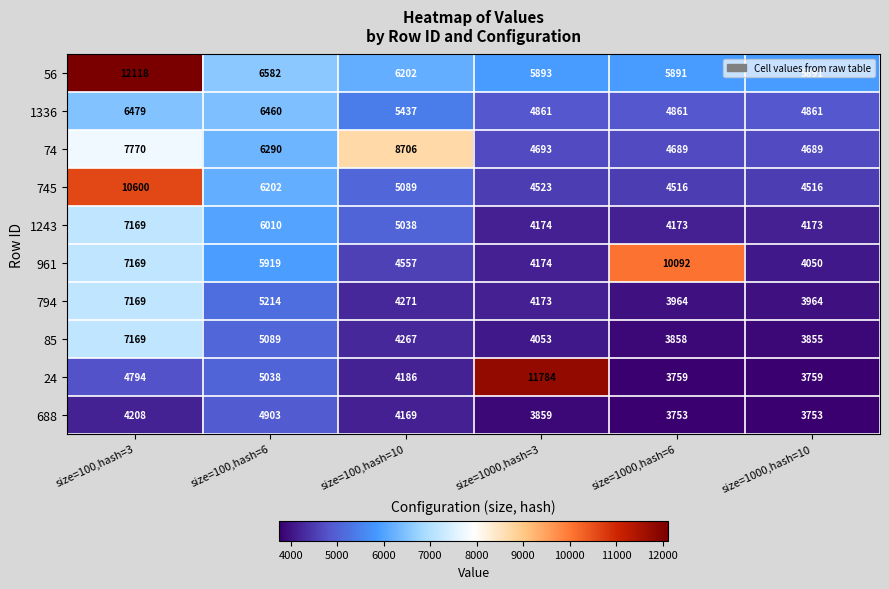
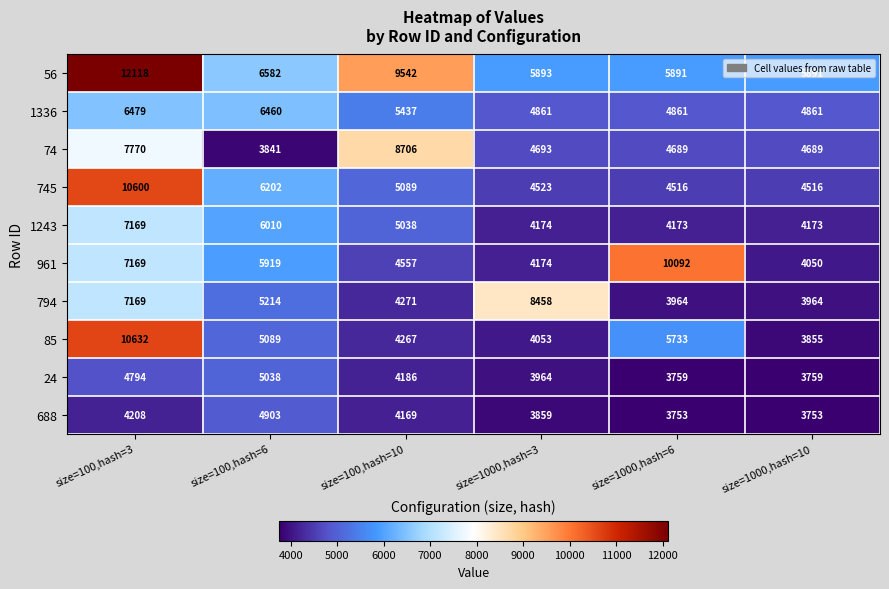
  {
    "56": {
      "size=100,hash=3": 12118,
      "size=100,hash=6": 6582,
-     "size=100,hash=10": 6202,
+     "size=100,hash=10": 9542,
      "size=1000,hash=3": 5893,
      "size=1000,hash=6": 5891
    },
    "1336": {
      "size=100,hash=3": 6479,
      "size=100,hash=6": 6460,
      "size=100,hash=10": 5437,
      "size=1000,hash=3": 4861,
      "size=1000,hash=6": 4861,
      "size=1000,hash=10": 4861
    },
    "74": {
      "size=100,hash=3": 7770,
-     "size=100,hash=6": 6290,
+     "size=100,hash=6": 3841,
      "size=100,hash=10": 8706,
      "size=1000,hash=3": 4693,
      "size=1000,hash=6": 4689,
      "size=1000,hash=10": 4689
    },
    "745": {
      "size=100,hash=3": 10600,
      "size=100,hash=6": 6202,
      "size=100,hash=10": 5089,
      "size=1000,hash=3": 4523,
      "size=1000,hash=6": 4516,
      "size=1000,hash=10": 4516
    },
    "1243": {
      "size=100,hash=3": 7169,
      "size=100,hash=6": 6010,
      "size=100,hash=10": 5038,
      "size=1000,hash=3": 4174,
      "size=1000,hash=6": 4173,
      "size=1000,hash=10": 4173
    },
    "961": {
      "size=100,hash=3": 7169,
      "size=100,hash=6": 5919,
      "size=100,hash=10": 4557,
      "size=1000,hash=3": 4174,
      "size=1000,hash=6": 10092,
      "size=1000,hash=10": 4050
    },
    "794": {
      "size=100,hash=3": 7169,
      "size=100,hash=6": 5214,
      "size=100,hash=10": 4271,
-     "size=1000,hash=3": 4173,
+     "size=1000,hash=3": 8458,
      "size=1000,hash=6": 3964,
      "size=1000,hash=10": 3964
    },
    "85": {
-     "size=100,hash=3": 7169,
+     "size=100,hash=3": 10632,
      "size=100,hash=6": 5089,
      "size=100,hash=10": 4267,
      "size=1000,hash=3": 4053,
-     "size=1000,hash=6": 3858,
+     "size=1000,hash=6": 5733,
      "size=1000,hash=10": 3855
    },
    "24": {
      "size=100,hash=3": 4794,
      "size=100,hash=6": 5038,
      "size=100,hash=10": 4186,
-     "size=1000,hash=3": 11784,
+     "size=1000,hash=3": 3964,
      "size=1000,hash=6": 3759,
      "size=1000,hash=10": 3759
    },
    "688": {
      "size=100,hash=3": 4208,
      "size=100,hash=6": 4903,
      "size=100,hash=10": 4169,
      "size=1000,hash=3": 3859,
      "size=1000,hash=6": 3753,
      "size=1000,hash=10": 3753
    }
  }
